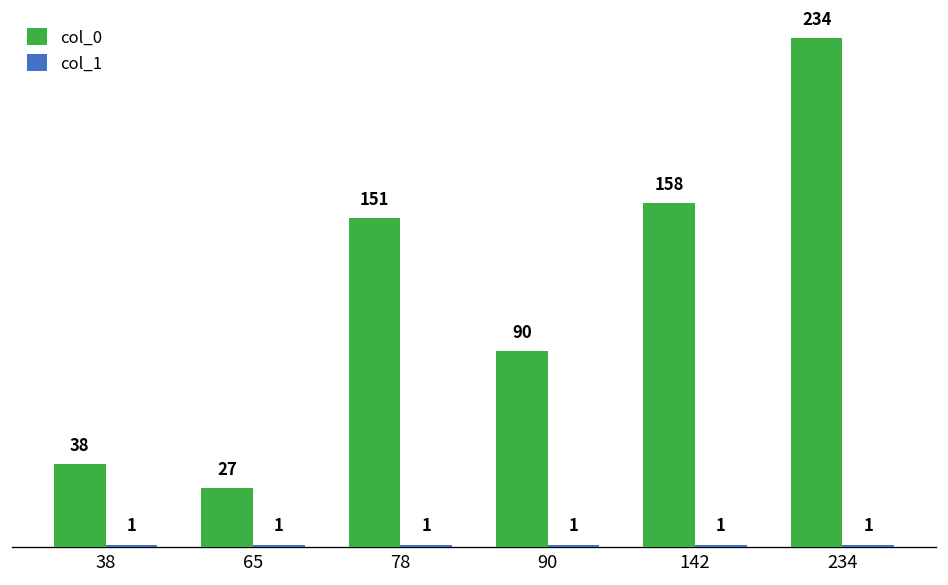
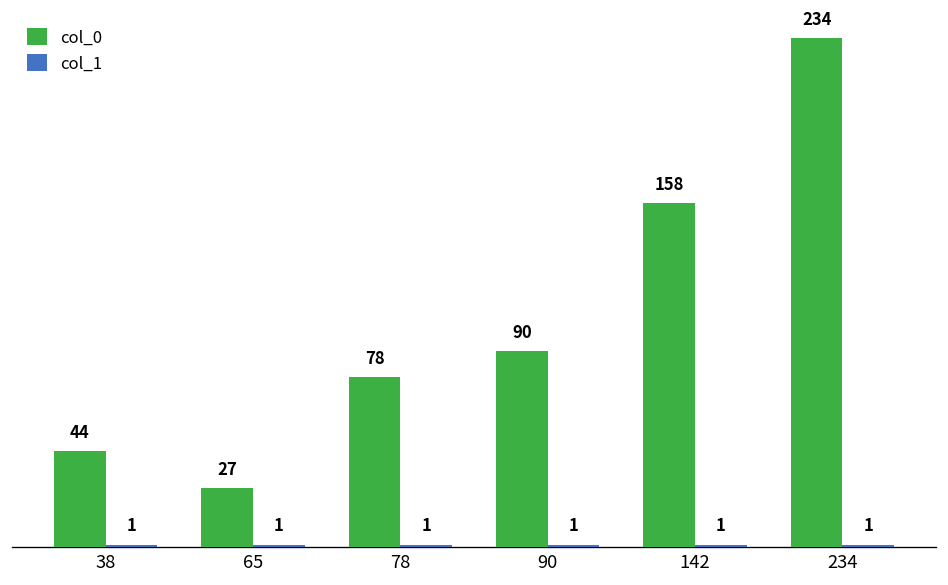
  {
    "col_0": {
-     "38": 38,
+     "38": 44,
      "65": 27,
-     "78": 151,
+     "78": 78,
      "90": 90,
      "142": 158,
      "234": 234
    },
    "col_1": {
      "38": 1,
      "65": 1,
      "78": 1,
      "90": 1,
      "142": 1,
      "234": 1
    }
  }
